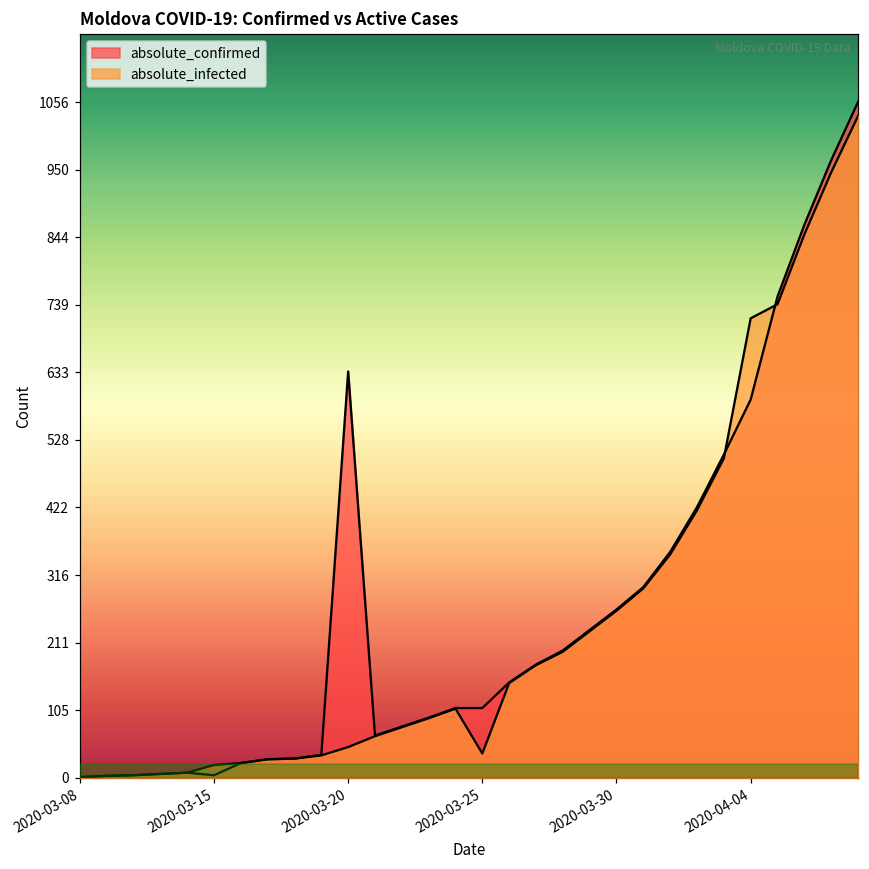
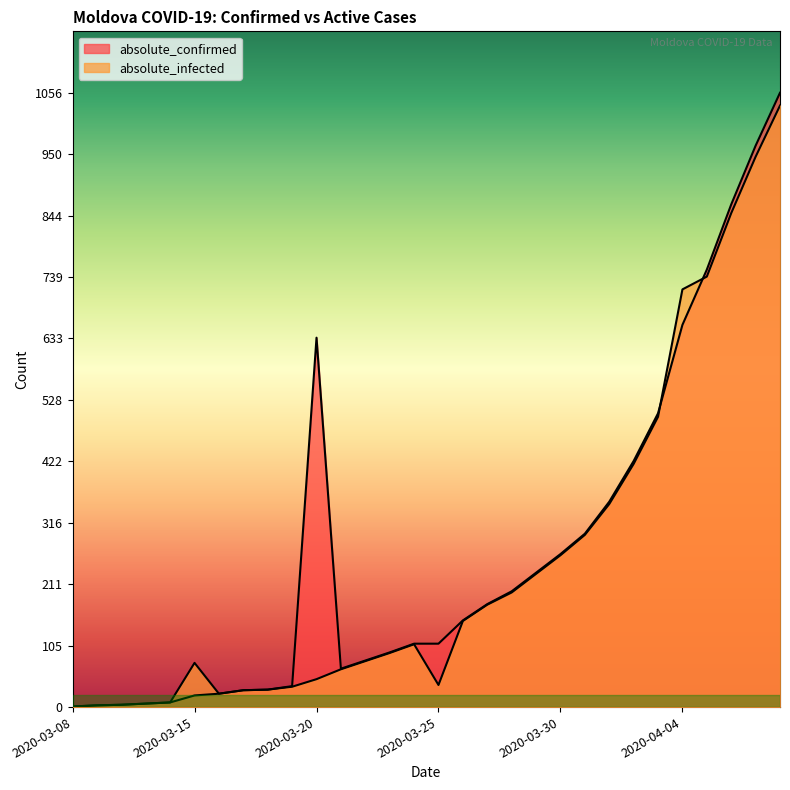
  {
    "absolute_confirmed": {
-     "2020-03-15": 0,
+     "2020-03-15": 20,
      "2020-03-20": 640,
      "2020-03-25": 110,
-     "2020-04-04": 590
+     "2020-04-04": 660
    },
    "absolute_infected": {
-     "2020-03-15": 20,
+     "2020-03-15": 80,
      "2020-03-20": 50,
      "2020-03-25": 40,
      "2020-04-04": 720
    }
  }
